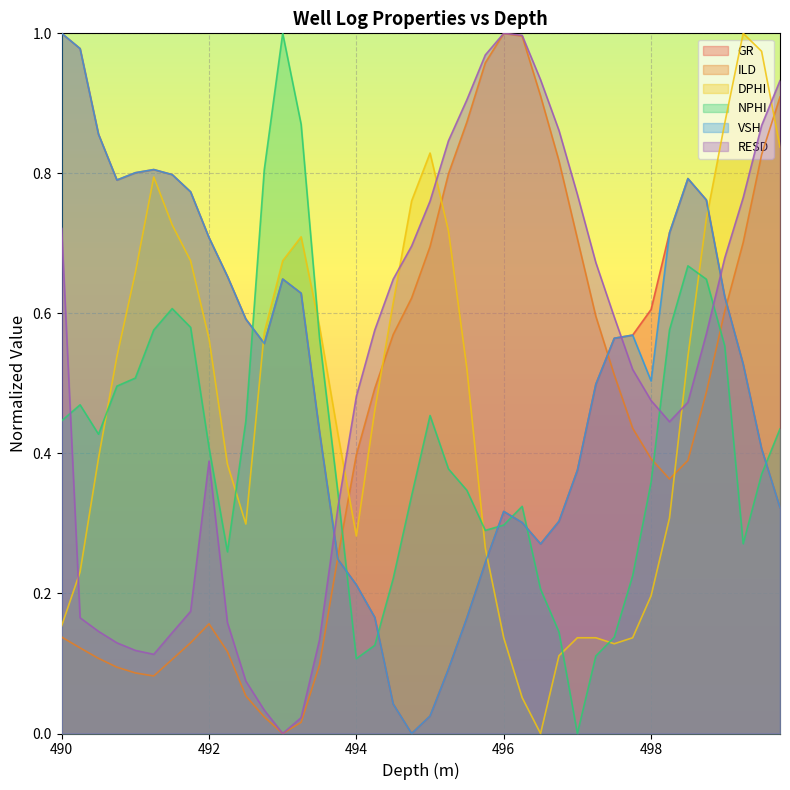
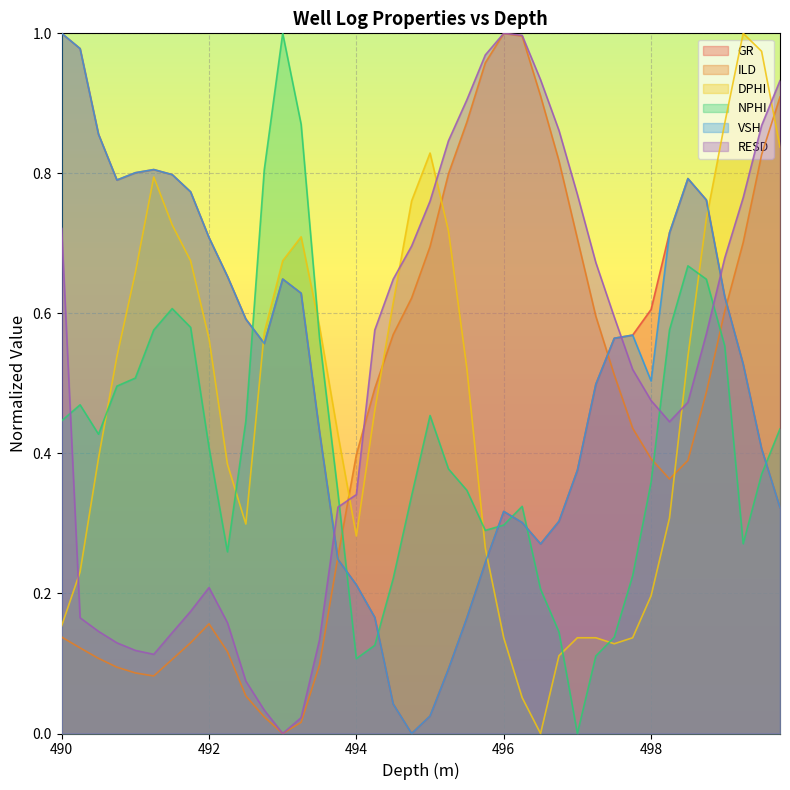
  {
    "NPHI": {
      "490": 0.45,
      "492": 0.41,
      "494": 0.11,
      "496": 0.30,
      "498": 0.36
    },
    "VSH": {
      "498": 0.50
    },
    "RESD": {
      "490": 0.72,
-     "492": 0.39,
-     "494": 0.48,
+     "492": 0.21,
+     "494": 0.34,
      "498": 0.48
    }
  }
